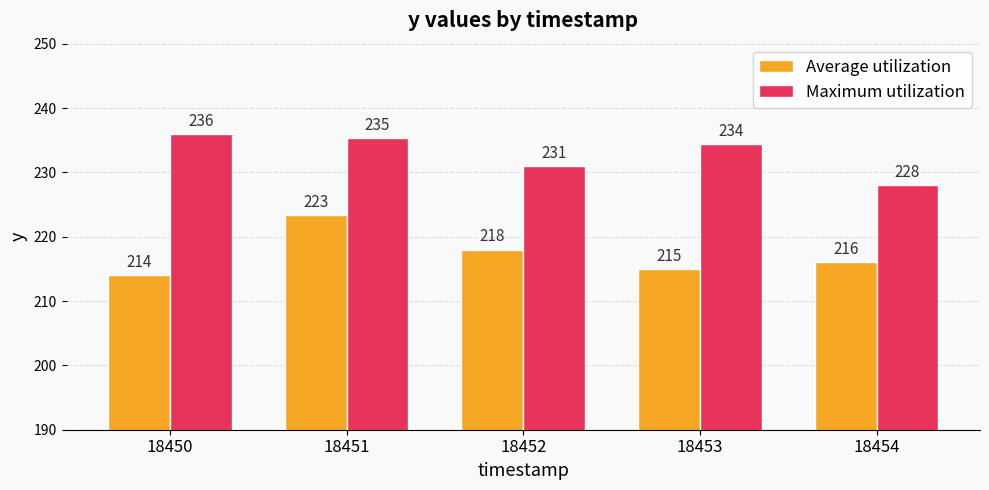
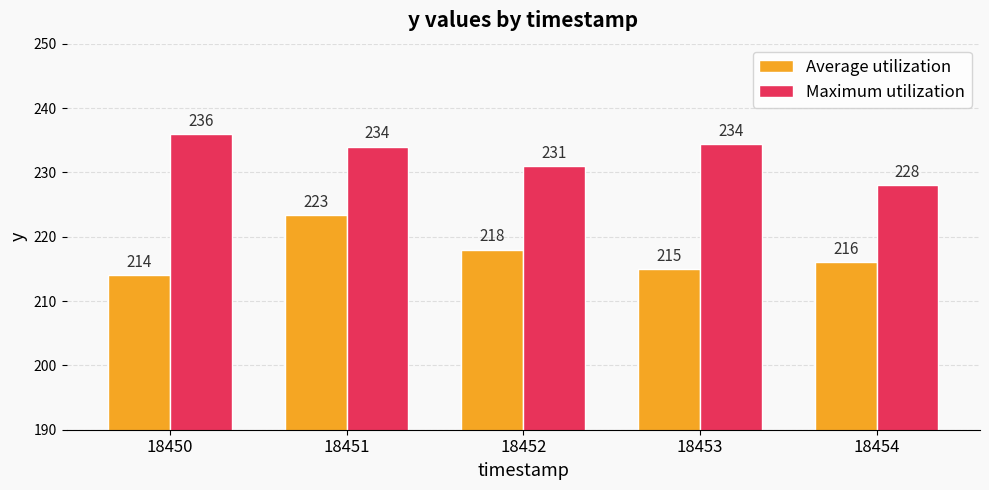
  {
    "Average utilization": {
      "18450": 214,
      "18451": 223,
      "18452": 218,
      "18453": 215,
      "18454": 216
    },
    "Maximum utilization": {
      "18450": 236,
-     "18451": 235,
+     "18451": 234,
      "18452": 231,
      "18453": 234,
      "18454": 228
    }
  }
